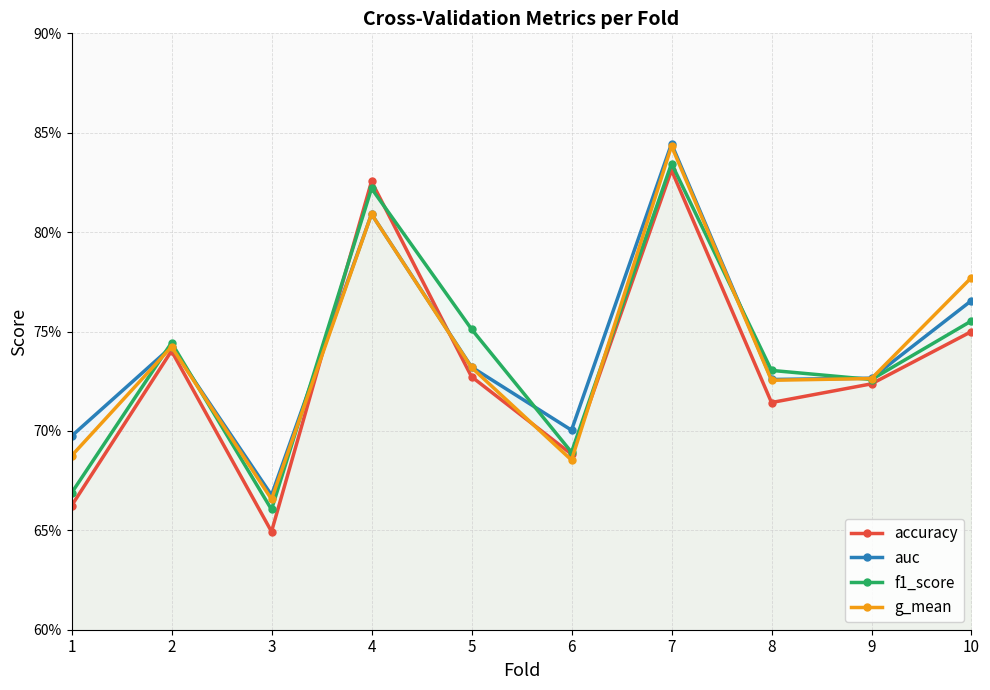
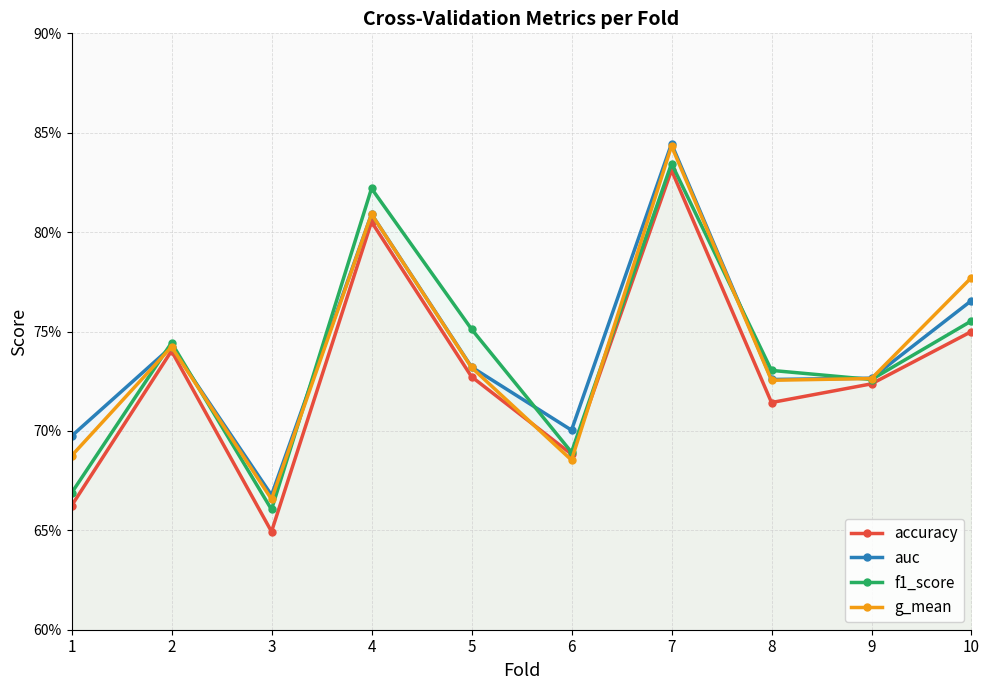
  {
    "accuracy": {
      "1": "66.2%",
      "2": "74.0%",
      "3": "64.9%",
-     "4": "82.5%",
+     "4": "80.5%",
      "5": "72.7%",
      "7": "83.1%",
      "8": "71.4%",
      "9": "72.4%",
      "10": "75.0%"
    },
    "auc": {
      "1": "69.7%",
      "3": "66.8%",
      "6": "70.0%",
      "10": "76.6%"
    },
    "f1_score": {
      "1": "66.9%",
      "2": "74.4%",
      "3": "66.0%",
      "4": "82.2%",
      "5": "75.1%",
      "7": "83.5%",
      "8": "73.0%",
      "10": "75.5%"
    },
    "g_mean": {
      "1": "68.7%",
      "3": "66.6%",
      "6": "68.5%",
      "10": "77.7%"
    }
  }
